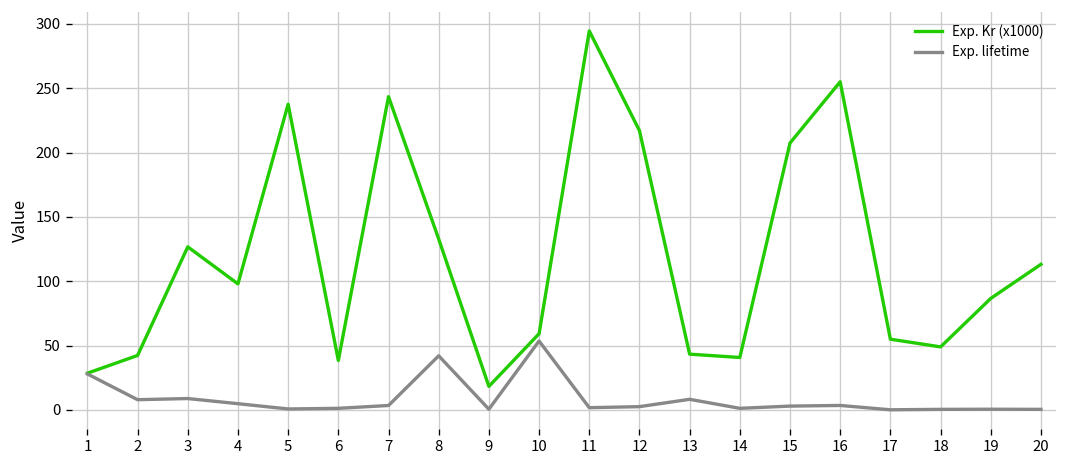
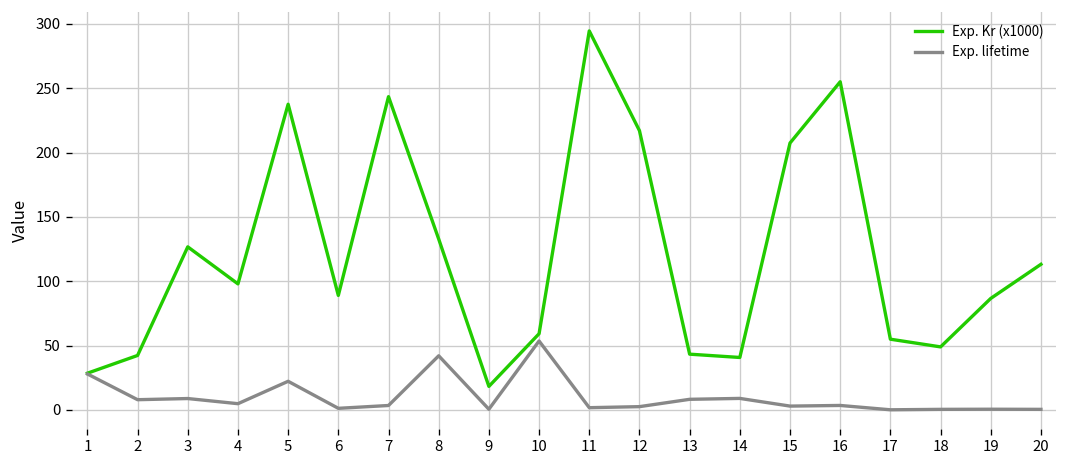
  {
    "Exp. Kr (x1000)": {
      "2": 42,
      "3": 127,
      "4": 98,
      "5": 238,
-     "6": 39,
+     "6": 89,
      "7": 243,
      "8": 133,
      "9": 18,
      "10": 59,
      "11": 294,
      "12": 217,
      "13": 43,
      "14": 41,
      "15": 207,
      "16": 255,
      "17": 55,
      "18": 49,
      "19": 87,
      "20": 113
    },
    "Exp. lifetime": {
      "2": 8,
      "3": 9,
      "4": 5,
-     "5": 1,
+     "5": 22,
      "6": 1,
      "7": 4,
      "8": 42,
      "9": 1,
      "10": 54,
      "11": 2,
      "12": 3,
      "13": 8,
-     "14": 1,
+     "14": 9,
      "15": 3,
      "16": 4,
      "17": 0,
      "18": 1,
      "19": 1,
      "20": 1
    }
  }
